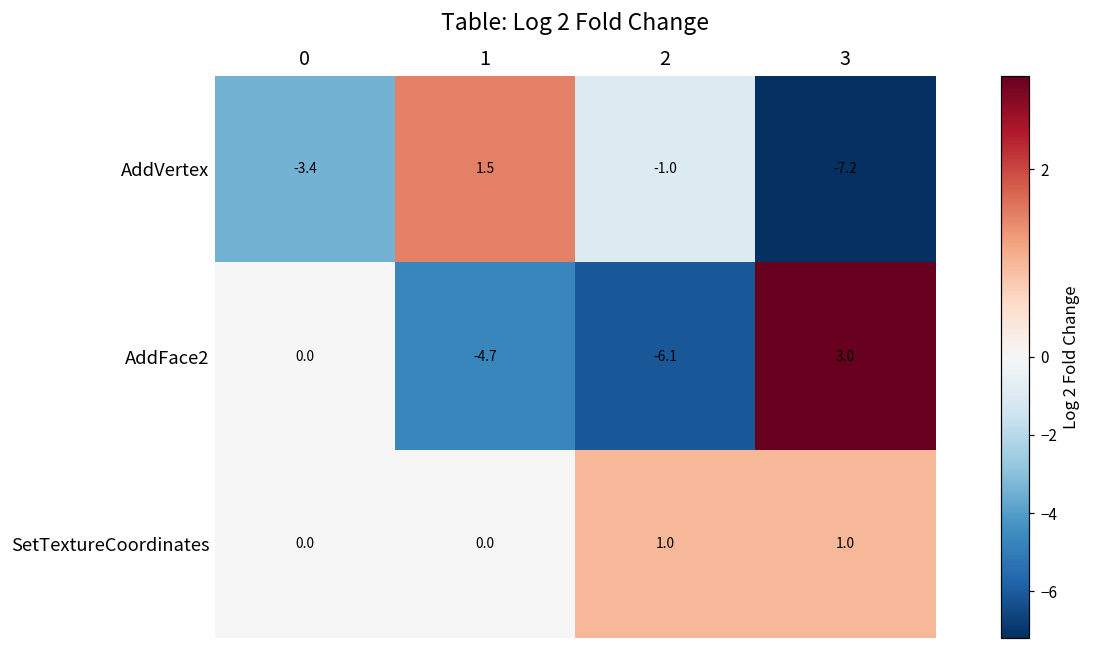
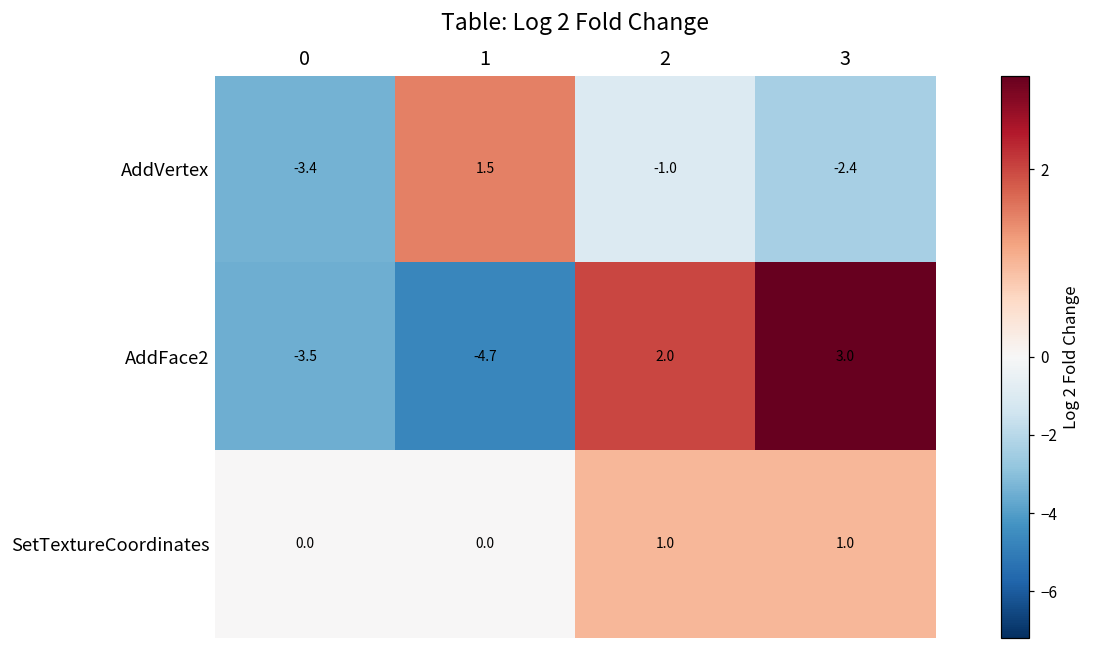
  {
    "AddVertex": {
      "0": -3.4,
      "1": 1.5,
      "2": -1.0,
-     "3": -7.2
+     "3": -2.4
    },
    "AddFace2": {
-     "0": 0.0,
+     "0": -3.5,
      "1": -4.7,
-     "2": -6.1,
+     "2": 2.0,
      "3": 3.0
    },
    "SetTextureCoordinates": {
      "0": 0.0,
      "1": 0.0,
      "2": 1.0,
      "3": 1.0
    }
  }
